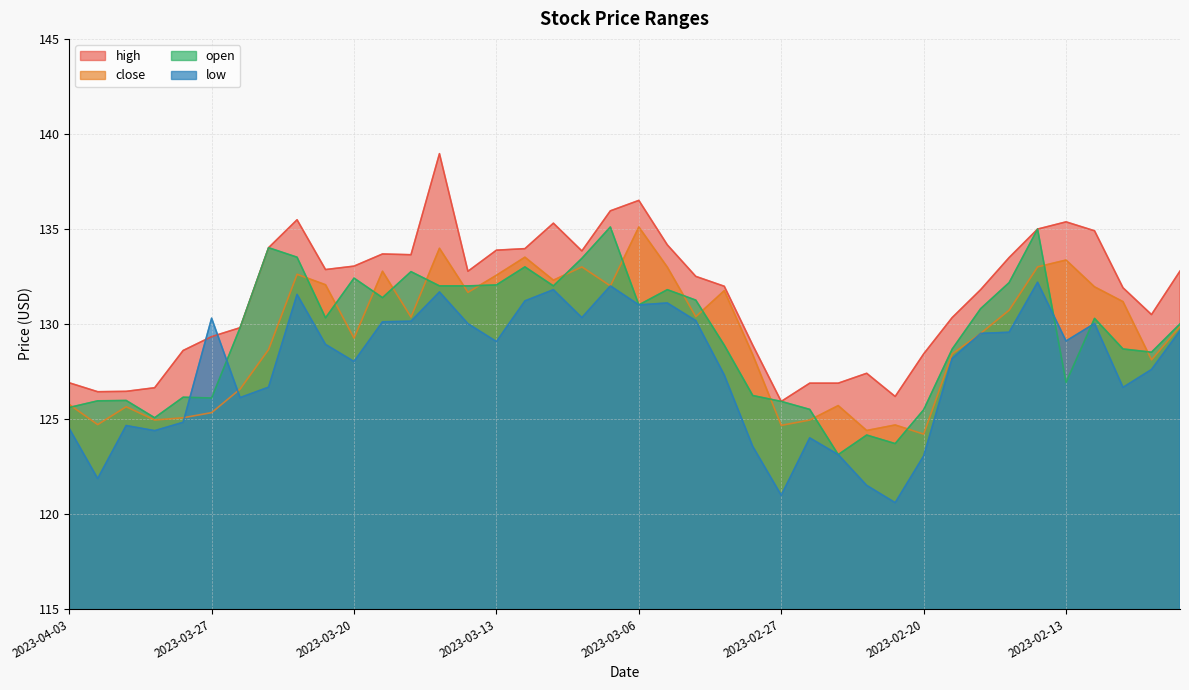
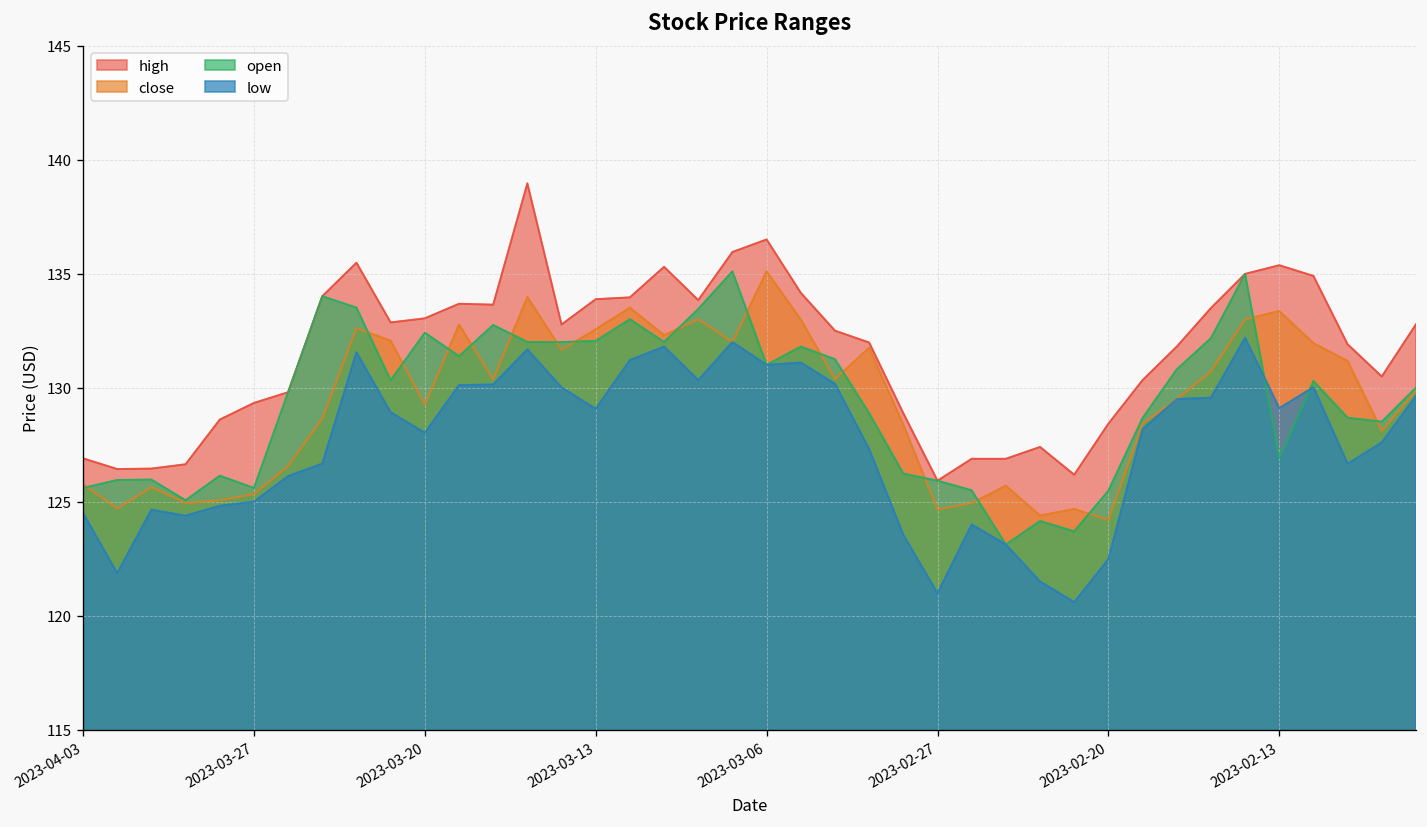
  {
    "open": {
      "2023-04-03": 125.6,
-     "2023-03-27": 126.1,
+     "2023-03-27": 125.6,
      "2023-03-20": 132.4,
      "2023-03-13": 132.1,
      "2023-02-20": 125.5,
      "2023-02-13": 126.9
    },
    "low": {
      "2023-04-03": 124.5,
-     "2023-03-27": 130.3,
+     "2023-03-27": 125.0,
      "2023-03-20": 128.0,
      "2023-03-13": 129.1,
      "2023-02-27": 121.0,
-     "2023-02-20": 123.1,
+     "2023-02-20": 122.5,
      "2023-02-13": 129.1
    }
  }
